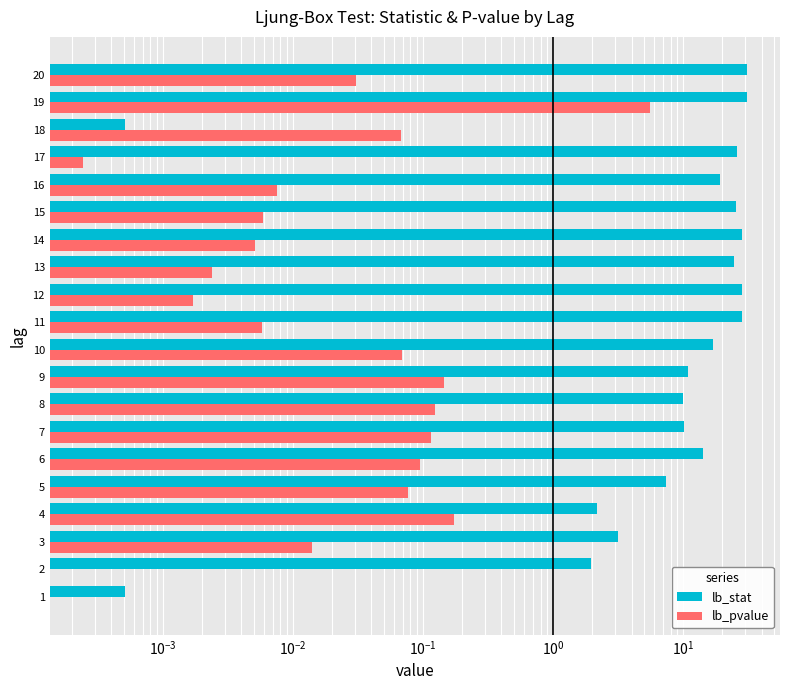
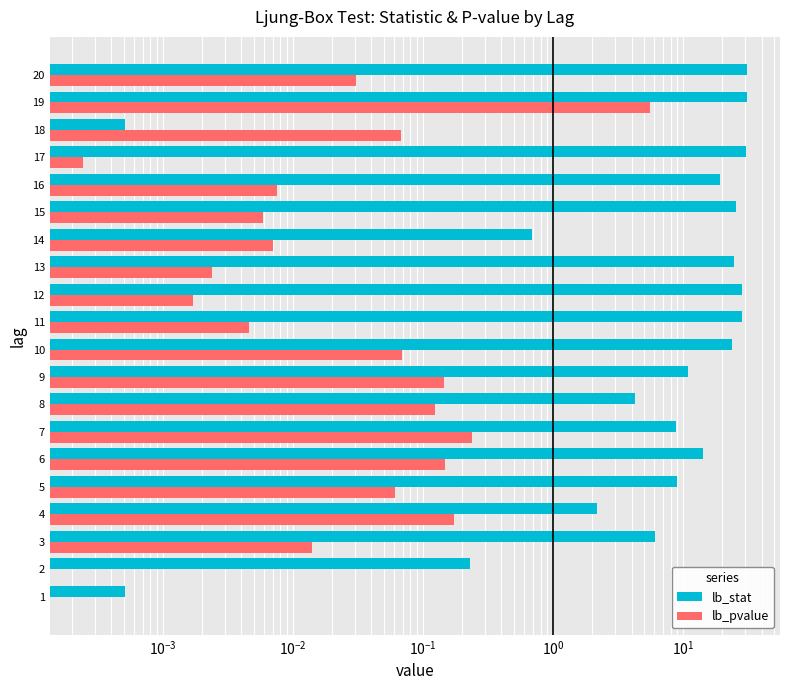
  {
    "lb_stat": {
      "20": 31,
      "19": 31,
      "18": 0.00052,
-     "17": 26,
+     "17": 30,
      "16": 19,
      "15": 26,
-     "14": 28,
+     "14": 0.7,
      "13": 24,
      "12": 28,
      "11": 28,
-     "10": 17,
+     "10": 24,
      "9": 11,
-     "8": 10,
-     "7": 10,
+     "8": 4.3,
+     "7": 9,
      "6": 14,
-     "5": 7,
+     "5": 9,
      "4": 2.2,
-     "3": 3.1,
-     "2": 1.9,
+     "3": 6,
+     "2": 0.23,
      "1": 0.00051
    },
    "lb_pvalue": {
      "20": 0.031,
      "19": 5.6,
      "18": 0.07,
      "17": 0.00024,
      "16": 0.008,
      "15": 0.006,
-     "14": 0.0051,
+     "14": 0.007,
      "13": 0.0024,
      "12": 0.0017,
-     "11": 0.006,
+     "11": 0.0046,
      "10": 0.07,
      "9": 0.15,
      "8": 0.12,
-     "7": 0.12,
-     "6": 0.09,
-     "5": 0.08,
+     "7": 0.24,
+     "6": 0.15,
+     "5": 0.06,
      "4": 0.17,
      "3": 0.014
    }
  }
